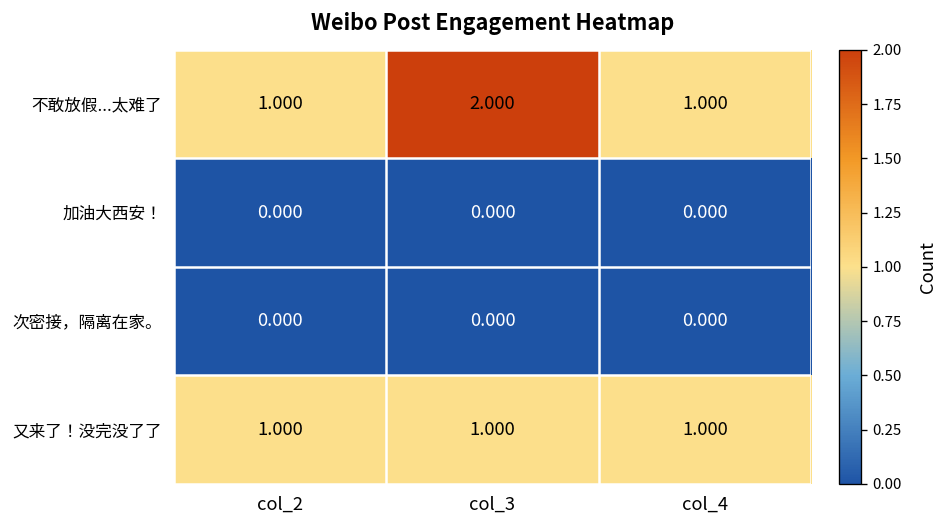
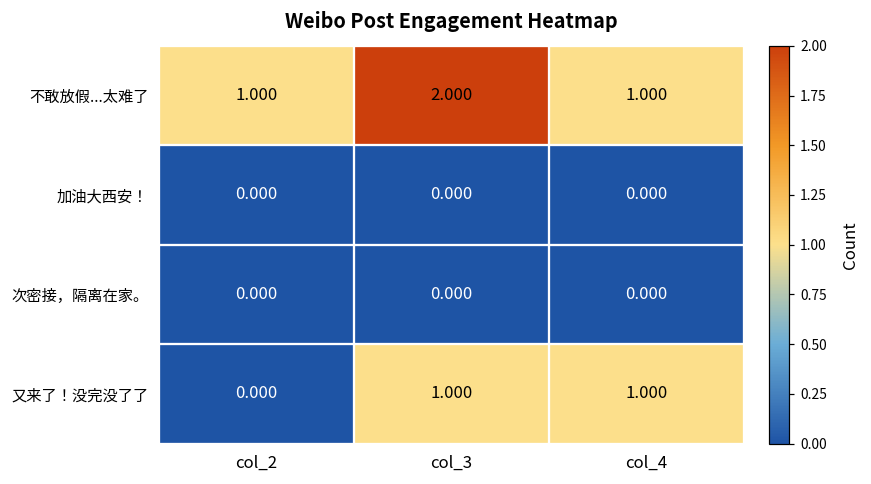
  {
    "不敢放假...太难了": {
      "col_2": 1.000,
      "col_3": 2.000,
      "col_4": 1.000
    },
    "加油大西安！": {
      "col_2": 0.000,
      "col_3": 0.000,
      "col_4": 0.000
    },
    "次密接，隔离在家。": {
      "col_2": 0.000,
      "col_3": 0.000,
      "col_4": 0.000
    },
    "又来了！没完没了了": {
-     "col_2": 1.000,
+     "col_2": 0.000,
      "col_3": 1.000,
      "col_4": 1.000
    }
  }
